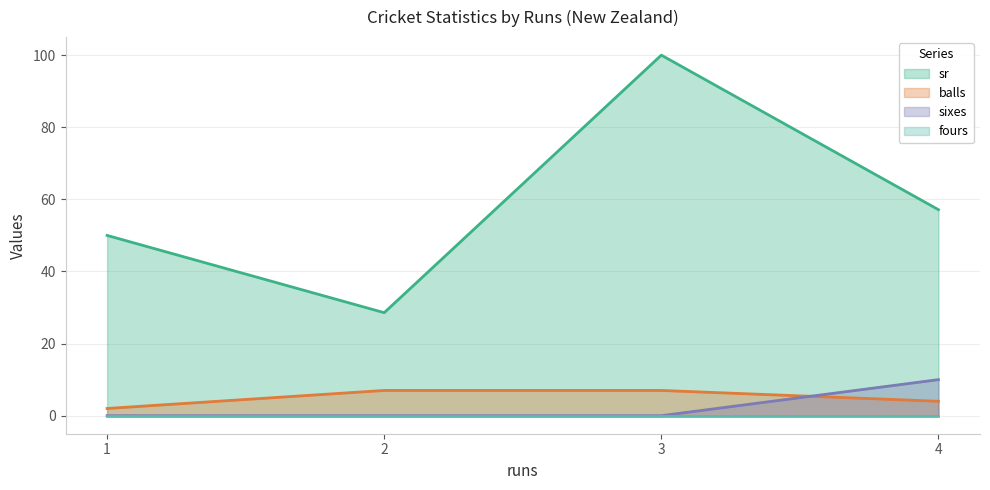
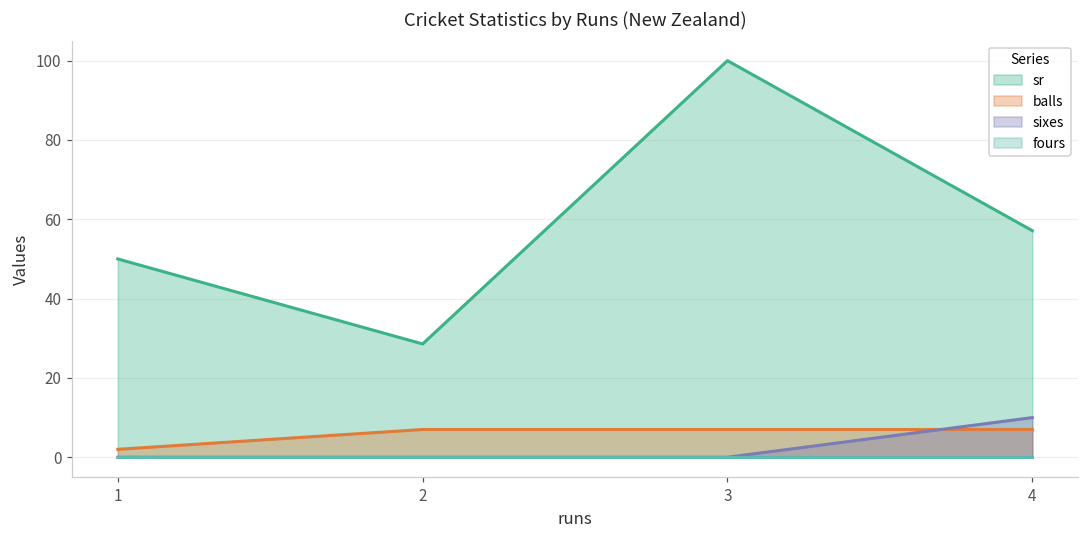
  {
    "balls": {
      "1": 2,
      "2": 7,
      "3": 7,
-     "4": 4
+     "4": 7
    }
  }
